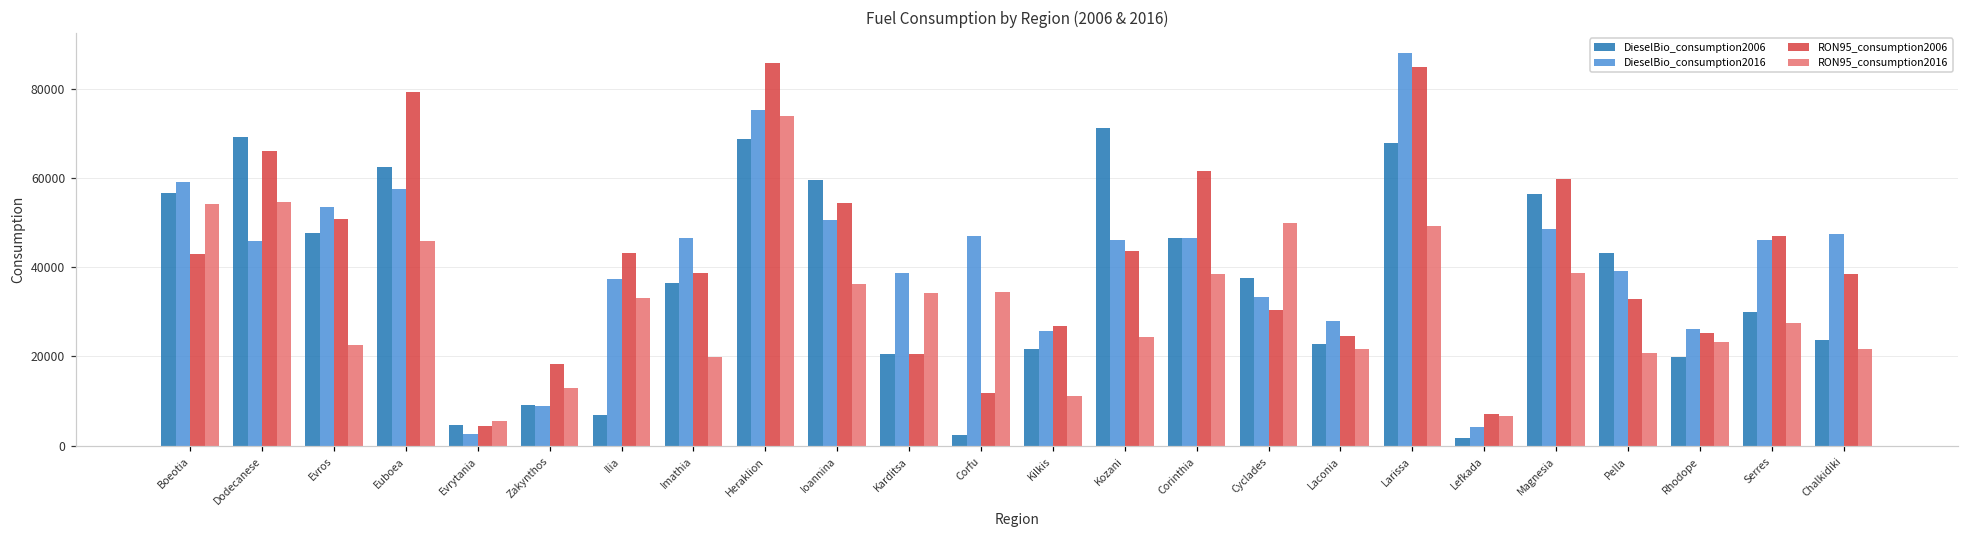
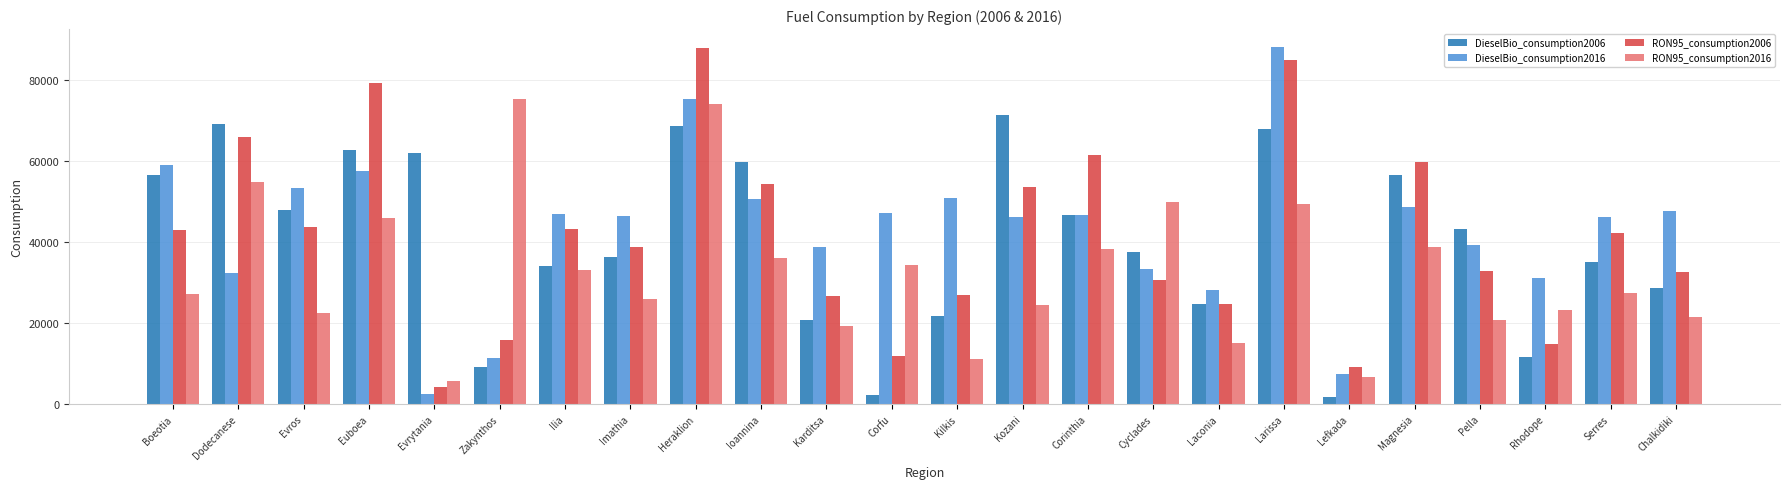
  {
    "DieselBio_consumption2006": {
      "Boeotia": 57000,
      "Dodecanese": 69000,
      "Evros": 48000,
      "Euboea": 63000,
-     "Evrytania": 5000,
+     "Evrytania": 62000,
      "Zakynthos": 9000,
-     "Ilia": 7000,
+     "Ilia": 34000,
      "Imathia": 36000,
      "Heraklion": 69000,
      "Ioannina": 60000,
      "Karditsa": 21000,
      "Corfu": 2000,
      "Kilkis": 22000,
      "Kozani": 71000,
      "Corinthia": 47000,
      "Cyclades": 38000,
-     "Laconia": 23000,
+     "Laconia": 25000,
      "Larissa": 68000,
      "Lefkada": 2000,
      "Magnesia": 56000,
      "Pella": 43000,
-     "Rhodope": 20000,
-     "Serres": 30000,
-     "Chalkidiki": 24000
+     "Rhodope": 12000,
+     "Serres": 35000,
+     "Chalkidiki": 29000
    },
    "DieselBio_consumption2016": {
      "Boeotia": 59000,
-     "Dodecanese": 46000,
+     "Dodecanese": 32000,
      "Evros": 53000,
      "Euboea": 57000,
      "Evrytania": 3000,
-     "Zakynthos": 9000,
-     "Ilia": 37000,
+     "Zakynthos": 11000,
+     "Ilia": 47000,
      "Imathia": 46000,
      "Heraklion": 75000,
      "Ioannina": 51000,
      "Karditsa": 39000,
      "Corfu": 47000,
-     "Kilkis": 26000,
+     "Kilkis": 51000,
      "Kozani": 46000,
      "Corinthia": 47000,
      "Cyclades": 33000,
      "Laconia": 28000,
      "Larissa": 88000,
-     "Lefkada": 4000,
+     "Lefkada": 7000,
      "Magnesia": 49000,
      "Pella": 39000,
-     "Rhodope": 26000,
+     "Rhodope": 31000,
      "Serres": 46000,
      "Chalkidiki": 48000
    },
    "RON95_consumption2006": {
      "Boeotia": 43000,
      "Dodecanese": 66000,
-     "Evros": 51000,
+     "Evros": 44000,
      "Euboea": 79000,
      "Evrytania": 4000,
-     "Zakynthos": 18000,
+     "Zakynthos": 16000,
      "Ilia": 43000,
      "Imathia": 39000,
-     "Heraklion": 86000,
+     "Heraklion": 88000,
      "Ioannina": 54000,
-     "Karditsa": 21000,
+     "Karditsa": 27000,
      "Corfu": 12000,
      "Kilkis": 27000,
-     "Kozani": 44000,
+     "Kozani": 54000,
      "Corinthia": 62000,
      "Cyclades": 31000,
      "Laconia": 25000,
      "Larissa": 85000,
-     "Lefkada": 7000,
+     "Lefkada": 9000,
      "Magnesia": 60000,
      "Pella": 33000,
-     "Rhodope": 25000,
-     "Serres": 47000,
-     "Chalkidiki": 39000
+     "Rhodope": 15000,
+     "Serres": 42000,
+     "Chalkidiki": 33000
    },
    "RON95_consumption2016": {
-     "Boeotia": 54000,
+     "Boeotia": 27000,
      "Dodecanese": 55000,
      "Evros": 22000,
      "Euboea": 46000,
      "Evrytania": 6000,
-     "Zakynthos": 13000,
+     "Zakynthos": 75000,
      "Ilia": 33000,
-     "Imathia": 20000,
+     "Imathia": 26000,
      "Heraklion": 74000,
      "Ioannina": 36000,
-     "Karditsa": 34000,
+     "Karditsa": 19000,
      "Corfu": 34000,
      "Kilkis": 11000,
      "Kozani": 24000,
      "Corinthia": 38000,
      "Cyclades": 50000,
-     "Laconia": 22000,
+     "Laconia": 15000,
      "Larissa": 49000,
      "Lefkada": 7000,
      "Magnesia": 39000,
      "Pella": 21000,
      "Rhodope": 23000,
      "Serres": 27000,
      "Chalkidiki": 22000
    }
  }
